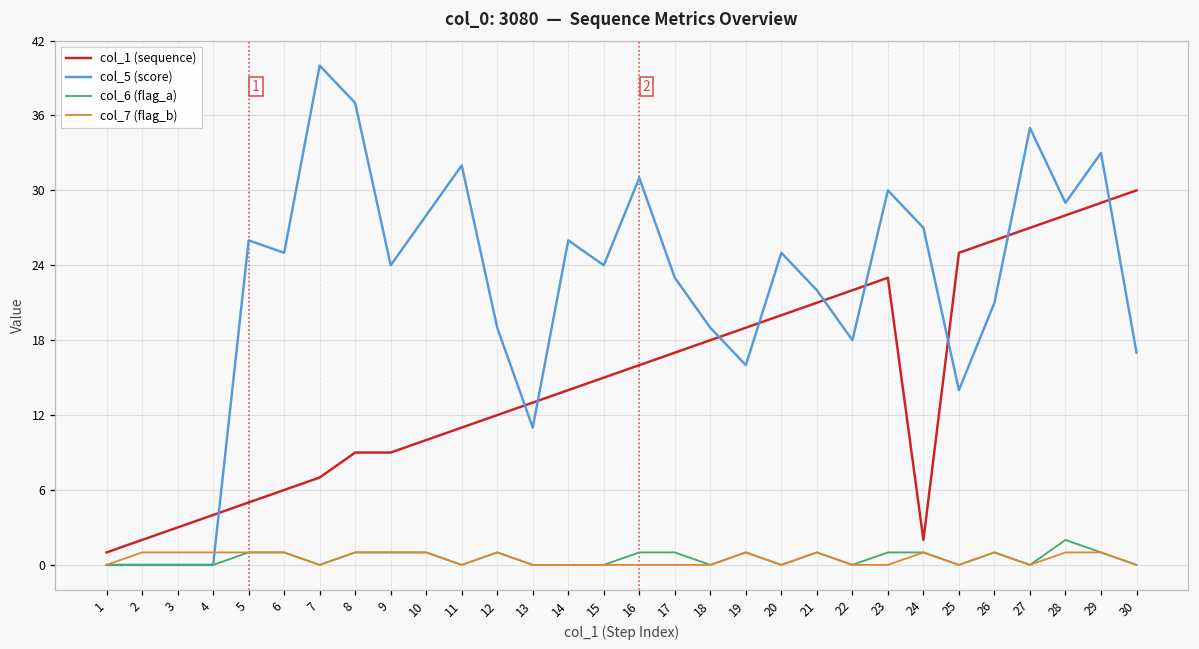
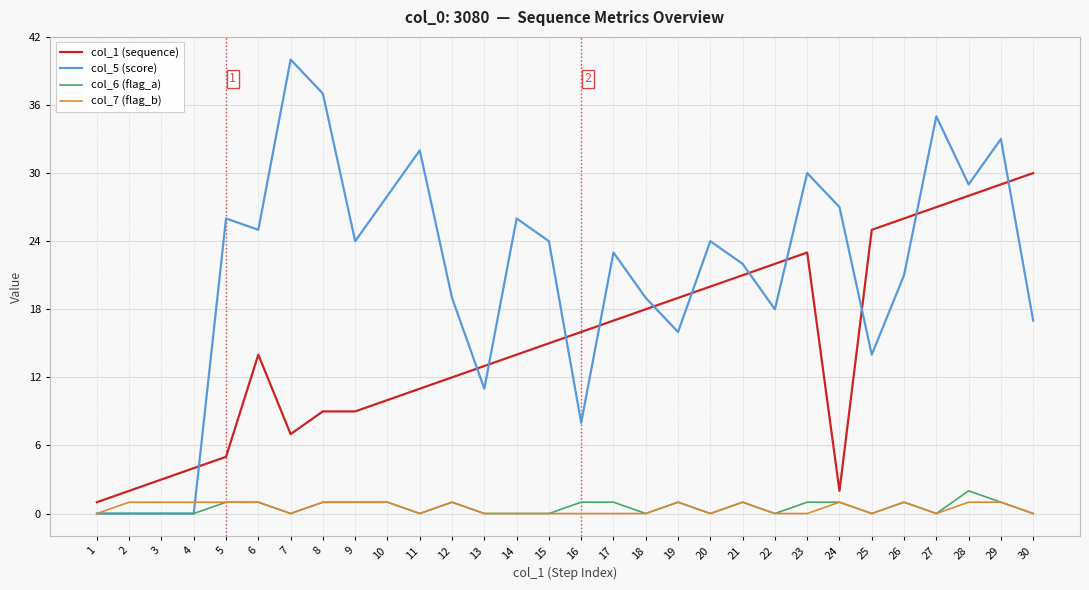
  {
    "col_1 (sequence)": {
      "1": 1,
      "2": 2,
      "3": 3,
      "4": 4,
      "5": 5,
-     "6": 6,
+     "6": 14,
      "7": 7,
      "8": 9,
      "9": 9,
      "10": 10,
      "11": 11,
      "12": 12,
      "13": 13,
      "14": 14,
      "15": 15,
      "16": 16,
      "17": 17,
      "18": 18,
      "19": 19,
      "20": 20,
      "21": 21,
      "22": 22,
      "23": 23,
      "24": 2,
      "25": 25,
      "26": 26,
      "27": 27,
      "28": 28,
      "29": 29,
      "30": 30
    },
    "col_5 (score)": {
      "5": 26,
      "6": 25,
      "7": 40,
      "8": 37,
      "9": 24,
      "10": 28,
      "11": 32,
      "12": 19,
      "13": 11,
      "14": 26,
      "15": 24,
-     "16": 31,
+     "16": 8,
      "17": 23,
      "18": 19,
      "19": 16,
-     "20": 25,
+     "20": 24,
      "21": 22,
      "22": 18,
      "23": 30,
      "24": 27,
      "25": 14,
      "26": 21,
      "27": 35,
      "28": 29,
      "29": 33,
      "30": 17
    },
    "col_6 (flag_a)": {
      "16": 1,
      "17": 1,
      "23": 1,
      "28": 2
    },
    "col_7 (flag_b)": {
      "2": 1,
      "3": 1,
      "4": 1,
      "16": 0,
      "17": 0,
      "23": 0,
      "28": 1
    }
  }
